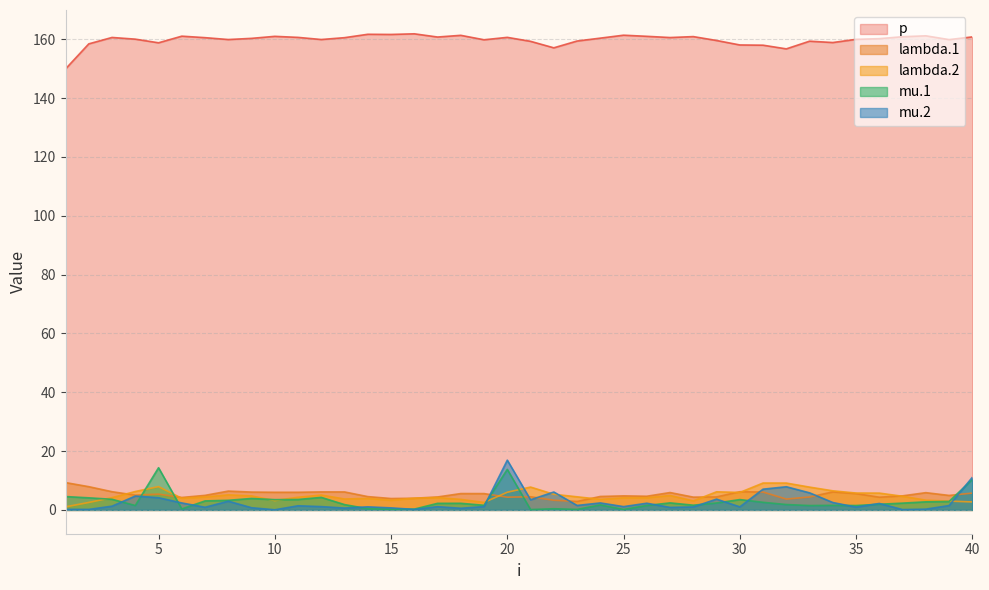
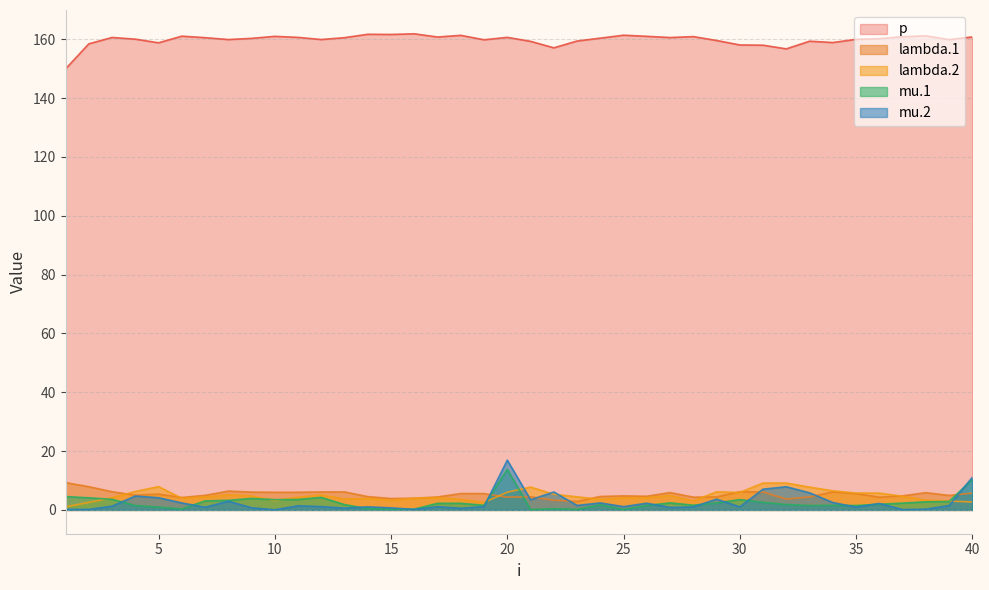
  {
    "mu.1": {
-     "5": 14,
+     "5": 1,
      "20": 14,
      "25": 0,
      "30": 4
    },
    "mu.2": {
      "5": 4,
      "10": 0,
      "20": 17,
      "25": 1,
      "30": 1
    }
  }
